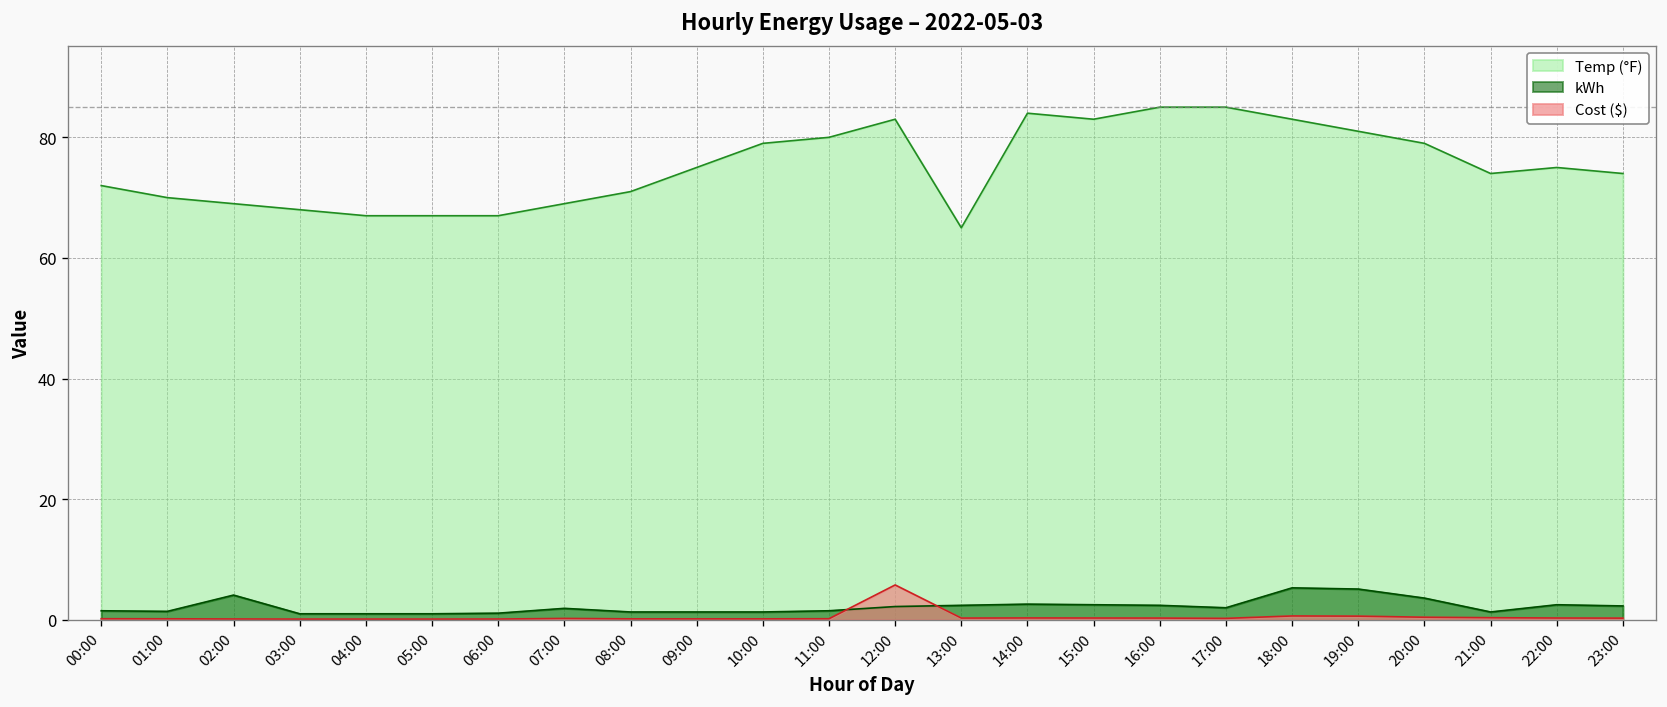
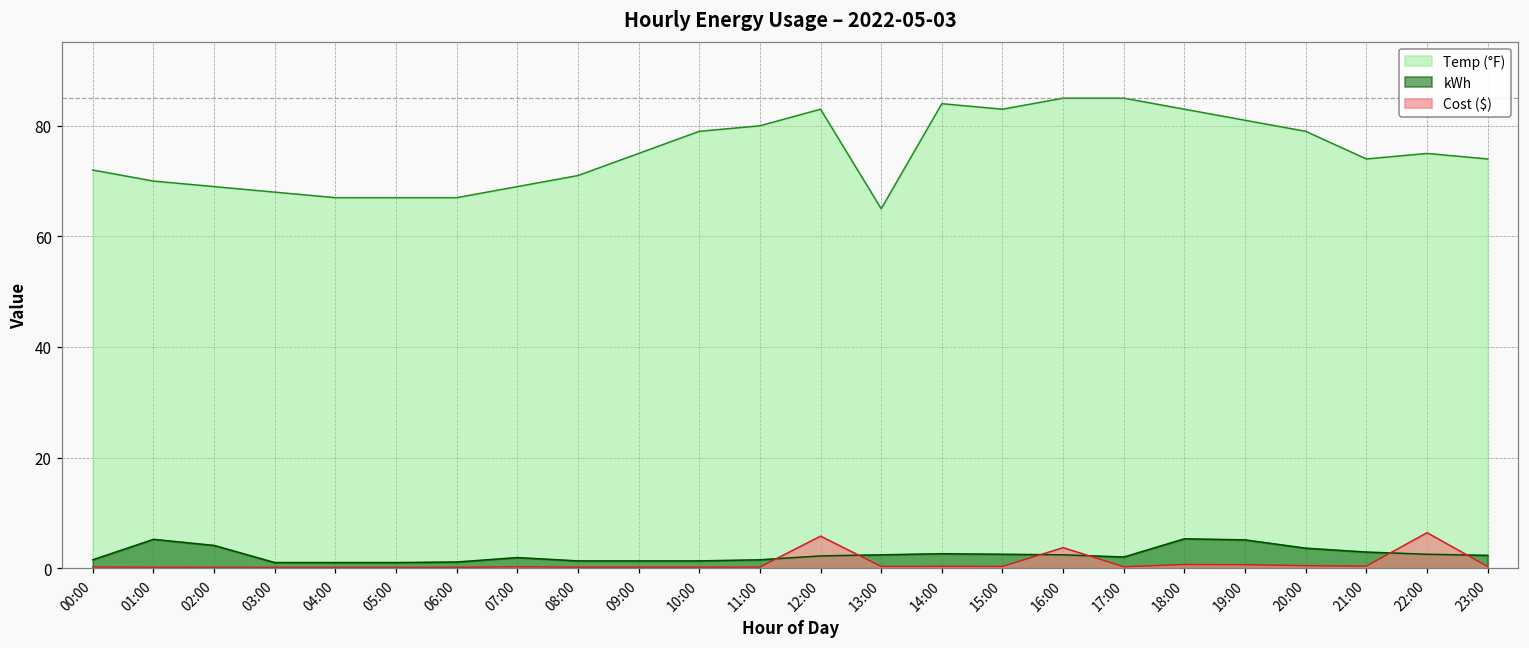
  {
    "Temp (°F)": {
      "00:00": 72,
      "01:00": 70,
      "02:00": 69,
      "03:00": 68,
      "04:00": 67,
      "05:00": 67,
      "06:00": 67,
      "07:00": 69,
      "08:00": 71,
      "09:00": 75,
      "10:00": 79,
      "11:00": 80,
      "12:00": 83,
      "13:00": 65,
      "14:00": 84,
      "15:00": 83,
      "16:00": 85,
      "17:00": 85,
      "18:00": 83,
      "19:00": 81,
      "20:00": 79,
      "21:00": 74,
      "22:00": 75,
      "23:00": 74
    },
    "kWh": {
      "00:00": 2,
-     "01:00": 1,
+     "01:00": 5,
      "02:00": 4,
      "03:00": 1,
      "04:00": 1,
      "05:00": 1,
      "06:00": 1,
      "07:00": 2,
      "08:00": 1,
      "09:00": 1,
      "10:00": 1,
      "11:00": 2,
      "12:00": 2,
      "13:00": 2,
      "14:00": 3,
      "15:00": 3,
      "16:00": 2,
      "17:00": 2,
      "18:00": 5,
      "19:00": 5,
      "20:00": 4,
-     "21:00": 1,
+     "21:00": 3,
      "22:00": 3,
      "23:00": 2
    },
    "Cost ($)": {
      "00:00": 0,
      "01:00": 0,
      "02:00": 0,
      "03:00": 0,
      "04:00": 0,
      "05:00": 0,
      "06:00": 0,
      "07:00": 0,
      "08:00": 0,
      "09:00": 0,
      "10:00": 0,
      "11:00": 0,
      "12:00": 6,
      "13:00": 0,
      "14:00": 0,
      "15:00": 0,
-     "16:00": 0,
+     "16:00": 4,
      "17:00": 0,
      "18:00": 1,
      "19:00": 1,
      "20:00": 0,
      "21:00": 0,
-     "22:00": 0,
+     "22:00": 6,
      "23:00": 0
    }
  }
